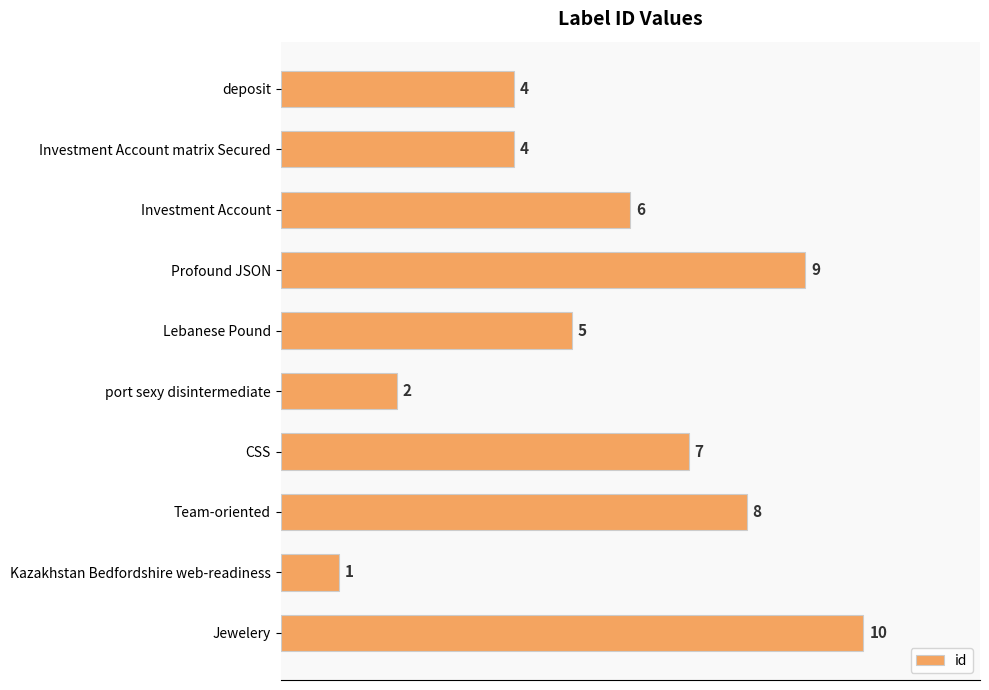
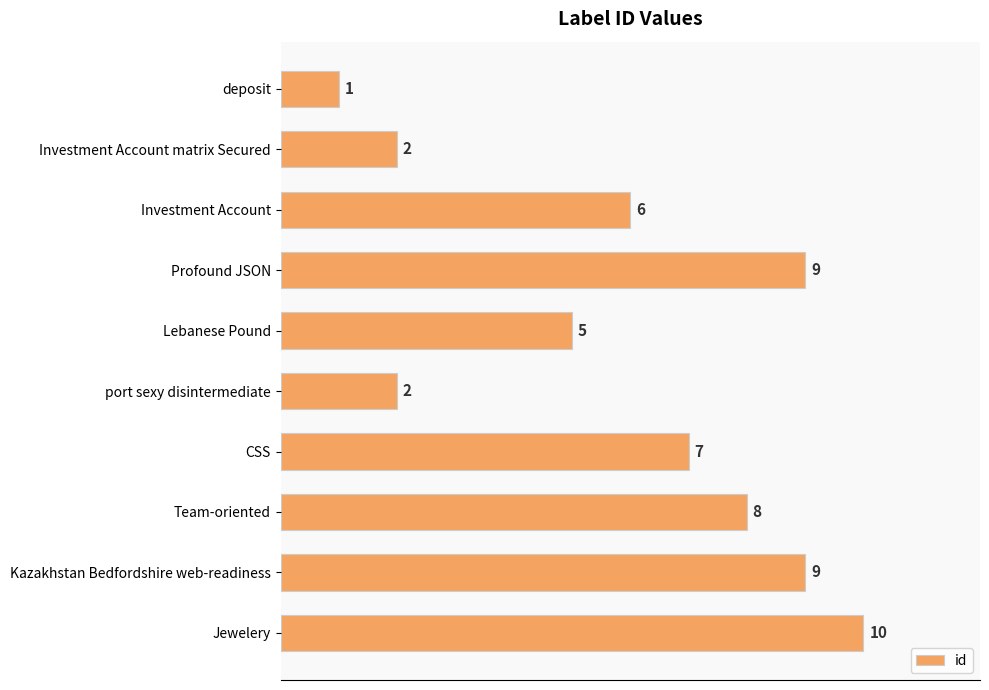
  {
-   "deposit": 4,
-   "Investment Account matrix Secured": 4,
+   "deposit": 1,
+   "Investment Account matrix Secured": 2,
    "Investment Account": 6,
    "Profound JSON": 9,
    "Lebanese Pound": 5,
    "port sexy disintermediate": 2,
    "CSS": 7,
    "Team-oriented": 8,
-   "Kazakhstan Bedfordshire web-readiness": 1,
+   "Kazakhstan Bedfordshire web-readiness": 9,
    "Jewelery": 10
  }
